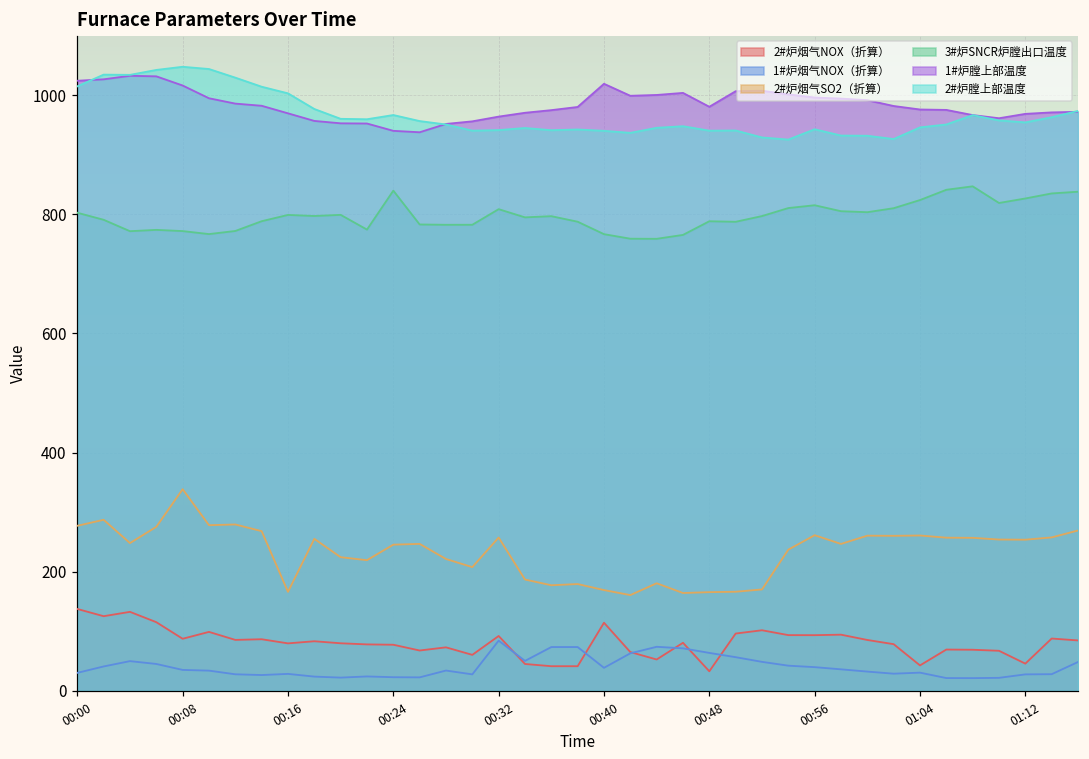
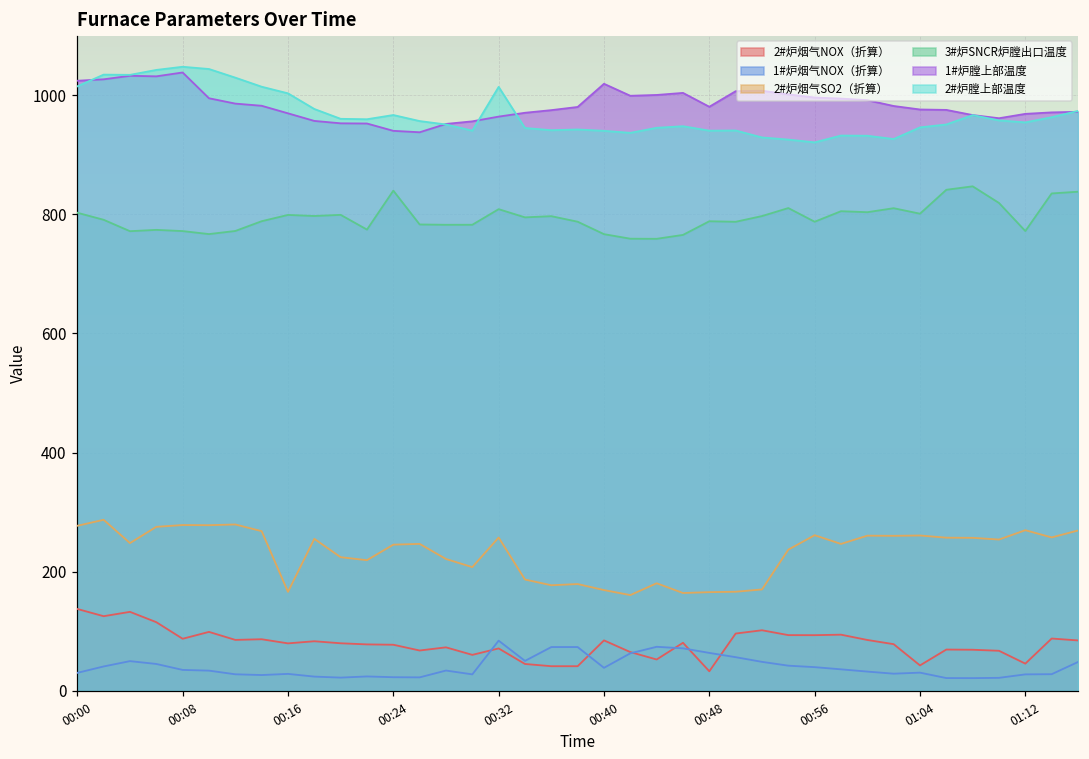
  {
    "2#炉烟气NOX（折算）": {
      "00:00": 140,
      "00:08": 90,
      "00:16": 80,
      "00:24": 80,
-     "00:32": 90,
-     "00:40": 110,
+     "00:32": 70,
+     "00:40": 80,
      "00:48": 30,
      "00:56": 90,
      "01:04": 40,
      "01:12": 50
    },
    "1#炉烟气NOX（折算）": {
      "00:00": 30,
      "00:08": 40,
      "00:16": 30,
      "00:24": 20,
      "00:32": 80,
      "00:40": 40,
      "00:48": 60,
      "00:56": 40,
      "01:04": 30,
      "01:12": 30
    },
    "2#炉烟气SO2（折算）": {
      "00:00": 280,
-     "00:08": 340,
+     "00:08": 280,
      "00:16": 170,
      "00:24": 250,
      "00:32": 260,
      "00:40": 170,
      "00:48": 170,
      "00:56": 260,
      "01:04": 260,
-     "01:12": 250
+     "01:12": 270
    },
    "3#炉SNCR炉膛出口温度": {
      "00:00": 800,
      "00:08": 770,
      "00:16": 800,
      "00:24": 840,
      "00:32": 810,
      "00:40": 770,
      "00:48": 790,
-     "00:56": 820,
-     "01:04": 820,
-     "01:12": 830
+     "00:56": 790,
+     "01:04": 800,
+     "01:12": 770
    },
    "1#炉膛上部温度": {
      "00:00": 1020,
-     "00:08": 1020,
+     "00:08": 1040,
      "00:16": 970,
      "00:24": 940,
      "00:32": 960,
      "00:40": 1020,
      "00:48": 980,
      "00:56": 1000,
      "01:04": 980,
      "01:12": 970
    },
    "2#炉膛上部温度": {
      "00:00": 1010,
      "00:08": 1050,
      "00:16": 1000,
      "00:24": 970,
-     "00:32": 940,
+     "00:32": 1010,
      "00:40": 940,
      "00:48": 940,
-     "00:56": 940,
+     "00:56": 920,
      "01:04": 950,
      "01:12": 950
    }
  }
